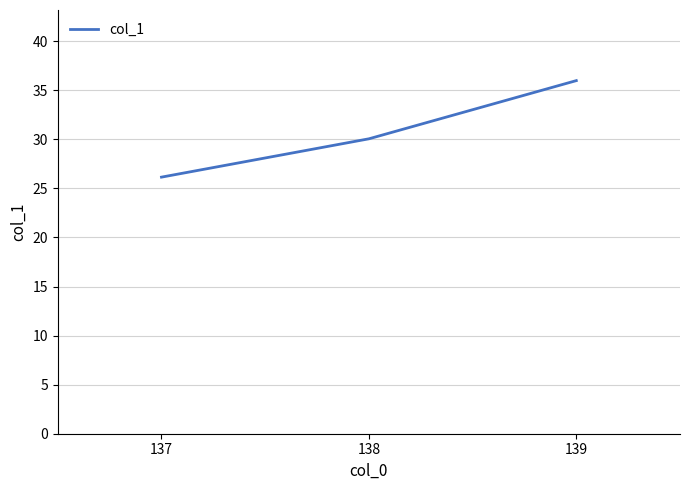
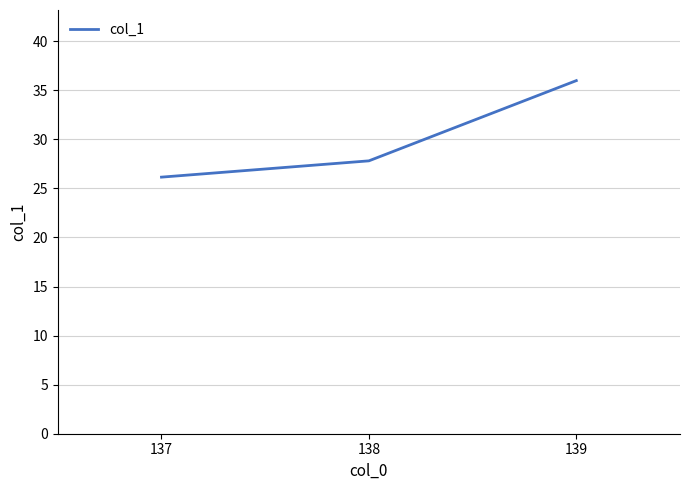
  {
    "137": 26,
-   "138": 30,
+   "138": 28,
    "139": 36
  }
